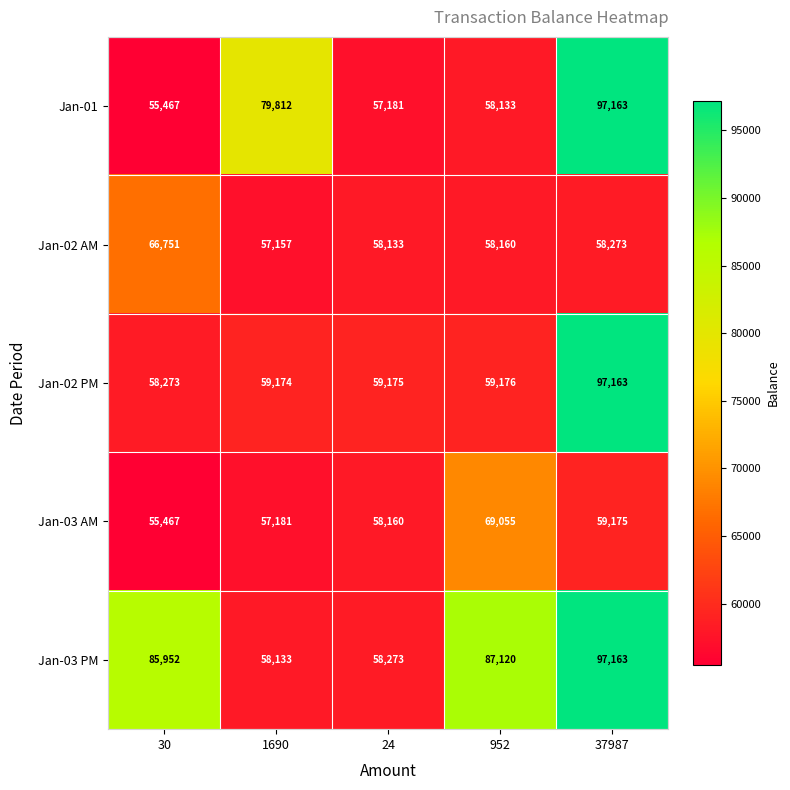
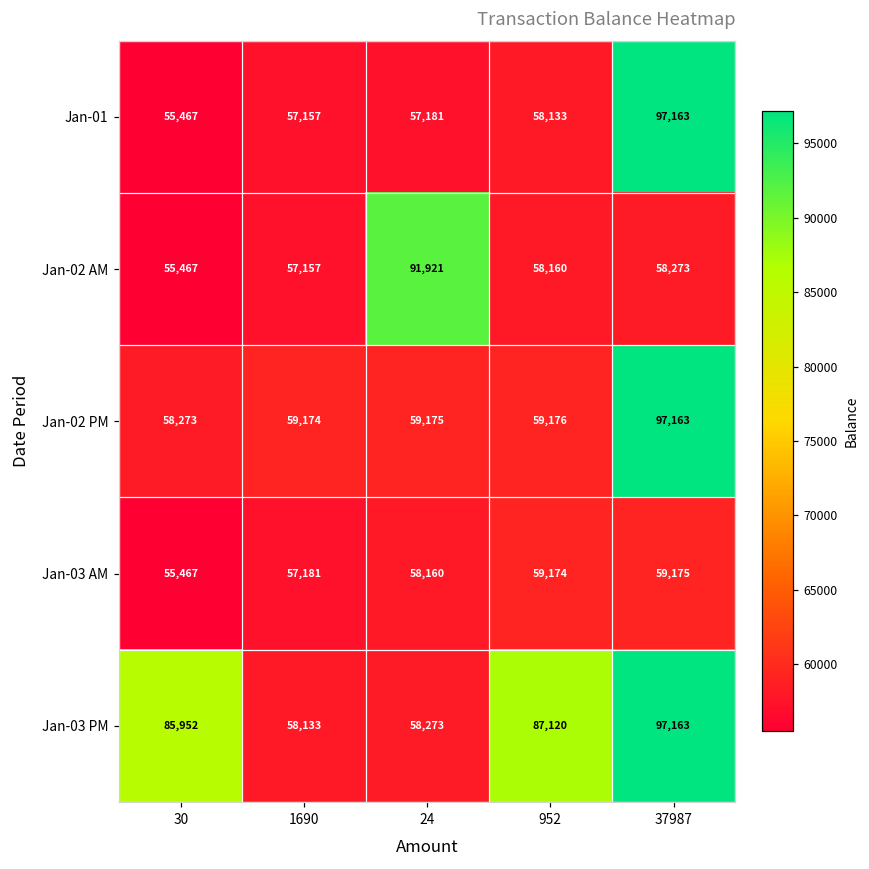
  {
    "Jan-01": {
      "30": "55,467",
-     "1690": "79,812",
+     "1690": "57,157",
      "24": "57,181",
      "952": "58,133",
      "37987": "97,163"
    },
    "Jan-02 AM": {
-     "30": "66,751",
+     "30": "55,467",
      "1690": "57,157",
-     "24": "58,133",
+     "24": "91,921",
      "952": "58,160",
      "37987": "58,273"
    },
    "Jan-02 PM": {
      "30": "58,273",
      "1690": "59,174",
      "24": "59,175",
      "952": "59,176",
      "37987": "97,163"
    },
    "Jan-03 AM": {
      "30": "55,467",
      "1690": "57,181",
      "24": "58,160",
-     "952": "69,055",
+     "952": "59,174",
      "37987": "59,175"
    },
    "Jan-03 PM": {
      "30": "85,952",
      "1690": "58,133",
      "24": "58,273",
      "952": "87,120",
      "37987": "97,163"
    }
  }
